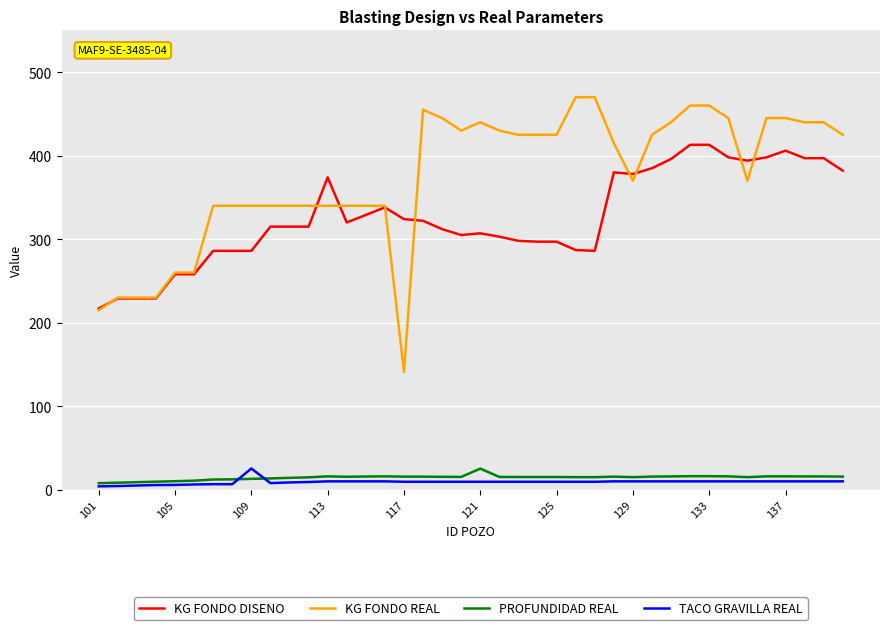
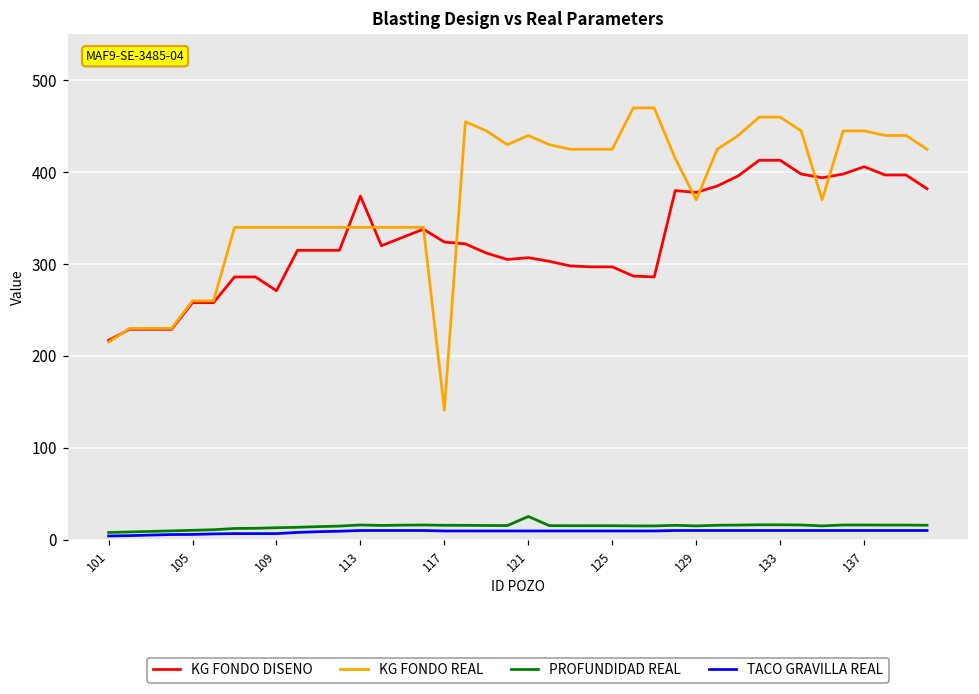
  {
    "KG FONDO DISENO": {
-     "109": 290,
+     "109": 270,
      "113": 370,
      "117": 320,
      "121": 310,
      "125": 300,
      "129": 380,
      "133": 410,
      "137": 410
    },
    "KG FONDO REAL": {
      "109": 340,
      "113": 340,
      "117": 140,
      "121": 440,
      "125": 430,
      "129": 370,
      "133": 460,
      "137": 450
    },
    "PROFUNDIDAD REAL": {
      "101": 10,
      "105": 10,
      "109": 10,
      "113": 20,
      "117": 20,
      "121": 30,
      "125": 20,
      "129": 20,
      "133": 20,
      "137": 20
    },
    "TACO GRAVILLA REAL": {
      "101": 0,
      "105": 10,
-     "109": 30,
+     "109": 10,
      "113": 10,
      "117": 10,
      "121": 10,
      "125": 10,
      "129": 10,
      "133": 10,
      "137": 10
    }
  }
